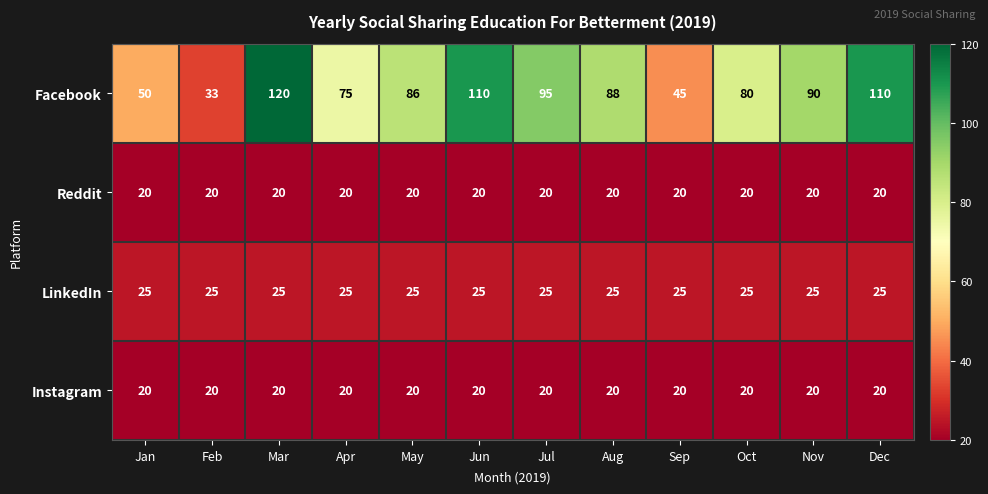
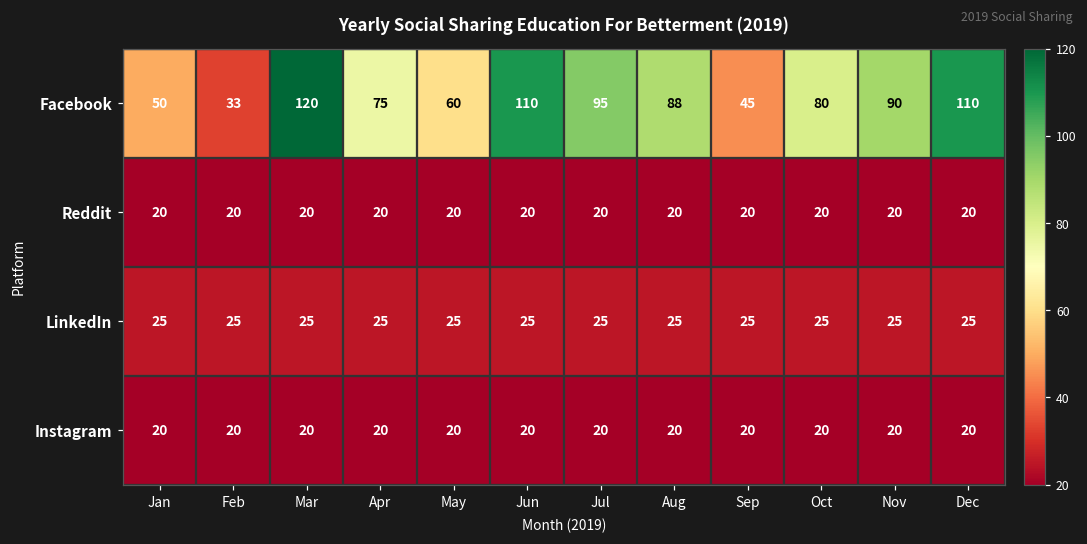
  {
    "Facebook": {
      "Jan": 50,
      "Feb": 33,
      "Mar": 120,
      "Apr": 75,
-     "May": 86,
+     "May": 60,
      "Jun": 110,
      "Jul": 95,
      "Aug": 88,
      "Sep": 45,
      "Oct": 80,
      "Nov": 90,
      "Dec": 110
    },
    "Reddit": {
      "Jan": 20,
      "Feb": 20,
      "Mar": 20,
      "Apr": 20,
      "May": 20,
      "Jun": 20,
      "Jul": 20,
      "Aug": 20,
      "Sep": 20,
      "Oct": 20,
      "Nov": 20,
      "Dec": 20
    },
    "LinkedIn": {
      "Jan": 25,
      "Feb": 25,
      "Mar": 25,
      "Apr": 25,
      "May": 25,
      "Jun": 25,
      "Jul": 25,
      "Aug": 25,
      "Sep": 25,
      "Oct": 25,
      "Nov": 25,
      "Dec": 25
    },
    "Instagram": {
      "Jan": 20,
      "Feb": 20,
      "Mar": 20,
      "Apr": 20,
      "May": 20,
      "Jun": 20,
      "Jul": 20,
      "Aug": 20,
      "Sep": 20,
      "Oct": 20,
      "Nov": 20,
      "Dec": 20
    }
  }
